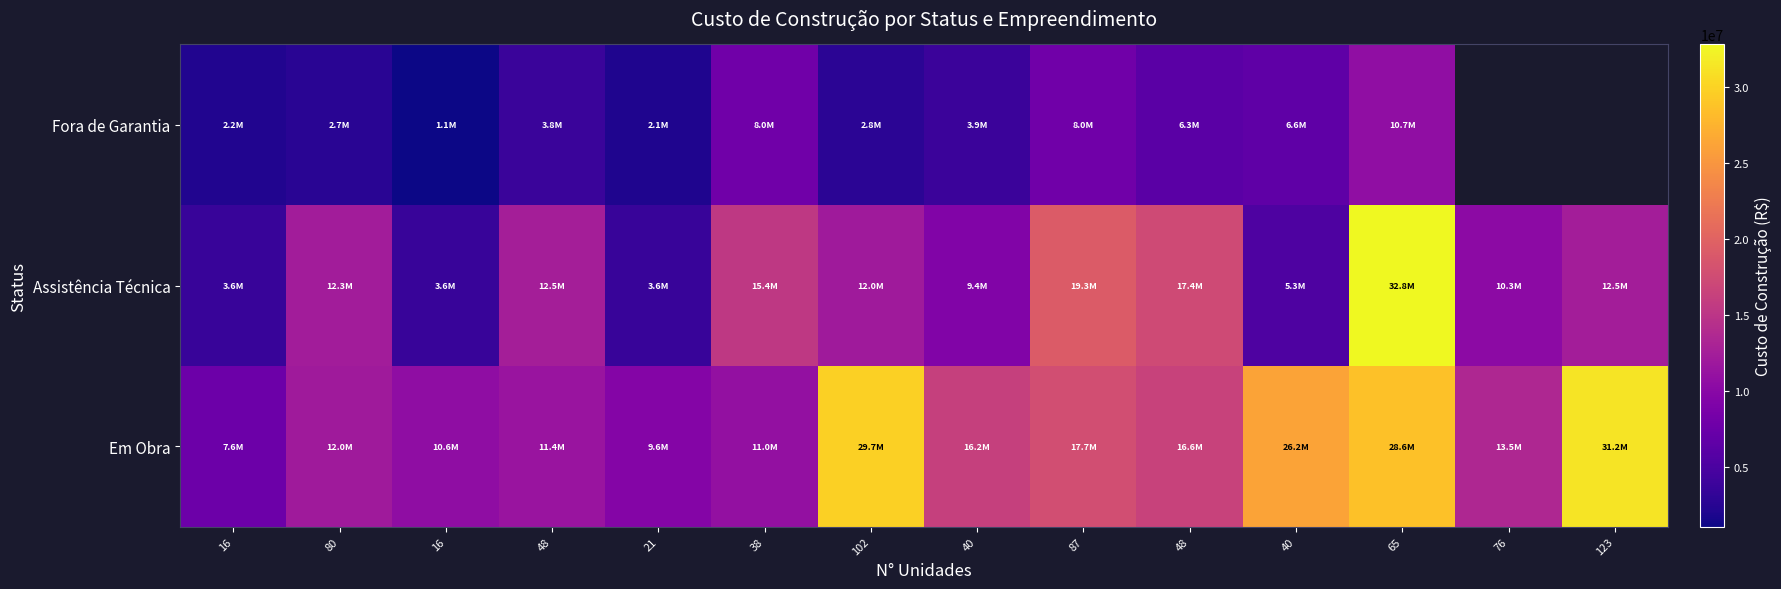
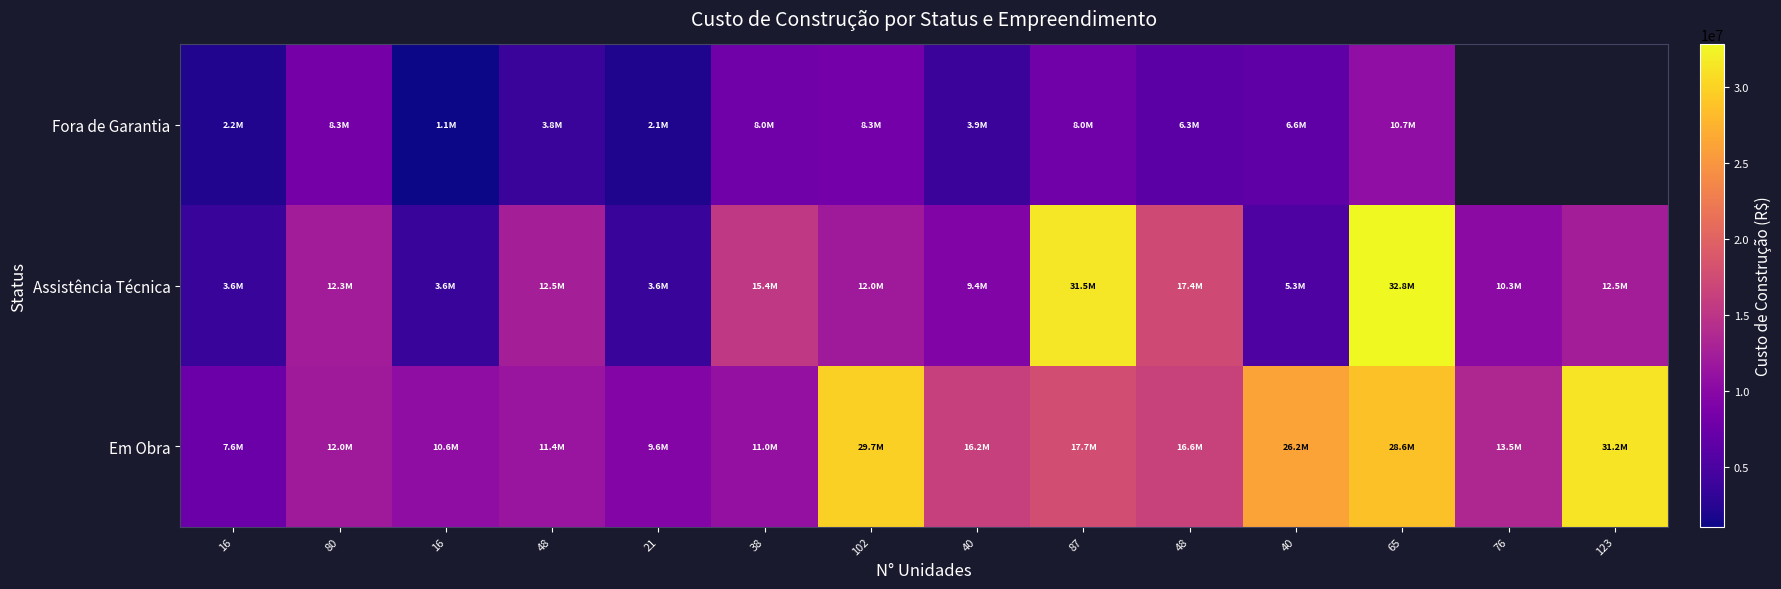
  {
    "Fora de Garantia": {
-     "80": "2.7M",
+     "80": "8.3M",
      "21": "2.1M",
      "38": "8.0M",
-     "102": "2.8M",
+     "102": "8.3M",
      "87": "8.0M",
      "65": "10.7M"
    },
    "Assistência Técnica": {
      "80": "12.3M",
      "21": "3.6M",
      "38": "15.4M",
      "102": "12.0M",
-     "87": "19.3M",
+     "87": "31.5M",
      "65": "32.8M",
      "76": "10.3M",
      "123": "12.5M"
    },
    "Em Obra": {
      "80": "12.0M",
      "21": "9.6M",
      "38": "11.0M",
      "102": "29.7M",
      "87": "17.7M",
      "65": "28.6M",
      "76": "13.5M",
      "123": "31.2M"
    }
  }
